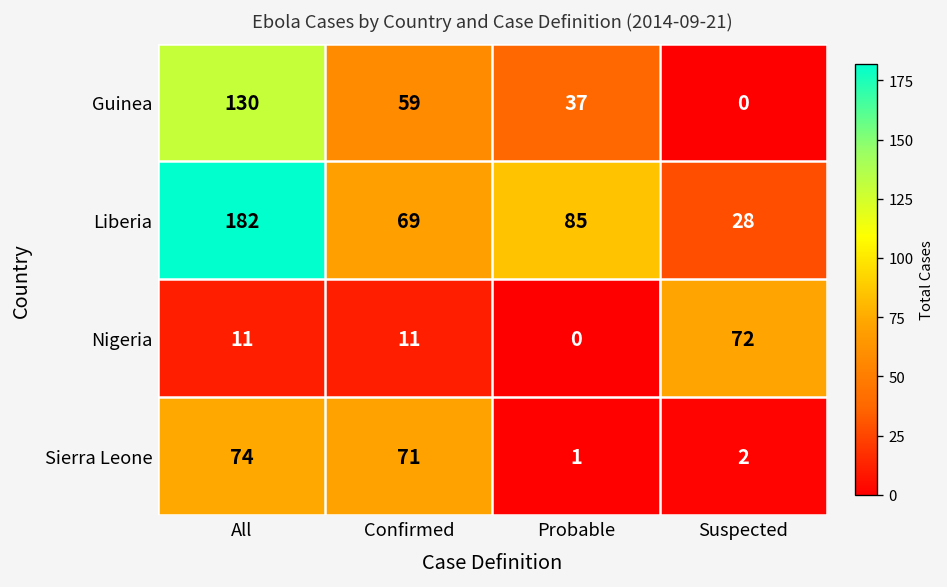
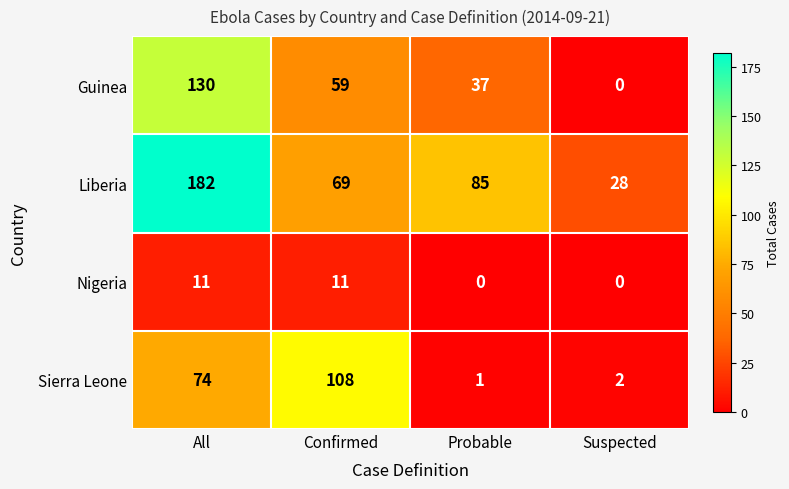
  {
    "Guinea": {
      "All": 130,
      "Confirmed": 59,
      "Probable": 37,
      "Suspected": 0
    },
    "Liberia": {
      "All": 182,
      "Confirmed": 69,
      "Probable": 85,
      "Suspected": 28
    },
    "Nigeria": {
      "All": 11,
      "Confirmed": 11,
      "Probable": 0,
-     "Suspected": 72
+     "Suspected": 0
    },
    "Sierra Leone": {
      "All": 74,
-     "Confirmed": 71,
+     "Confirmed": 108,
      "Probable": 1,
      "Suspected": 2
    }
  }
